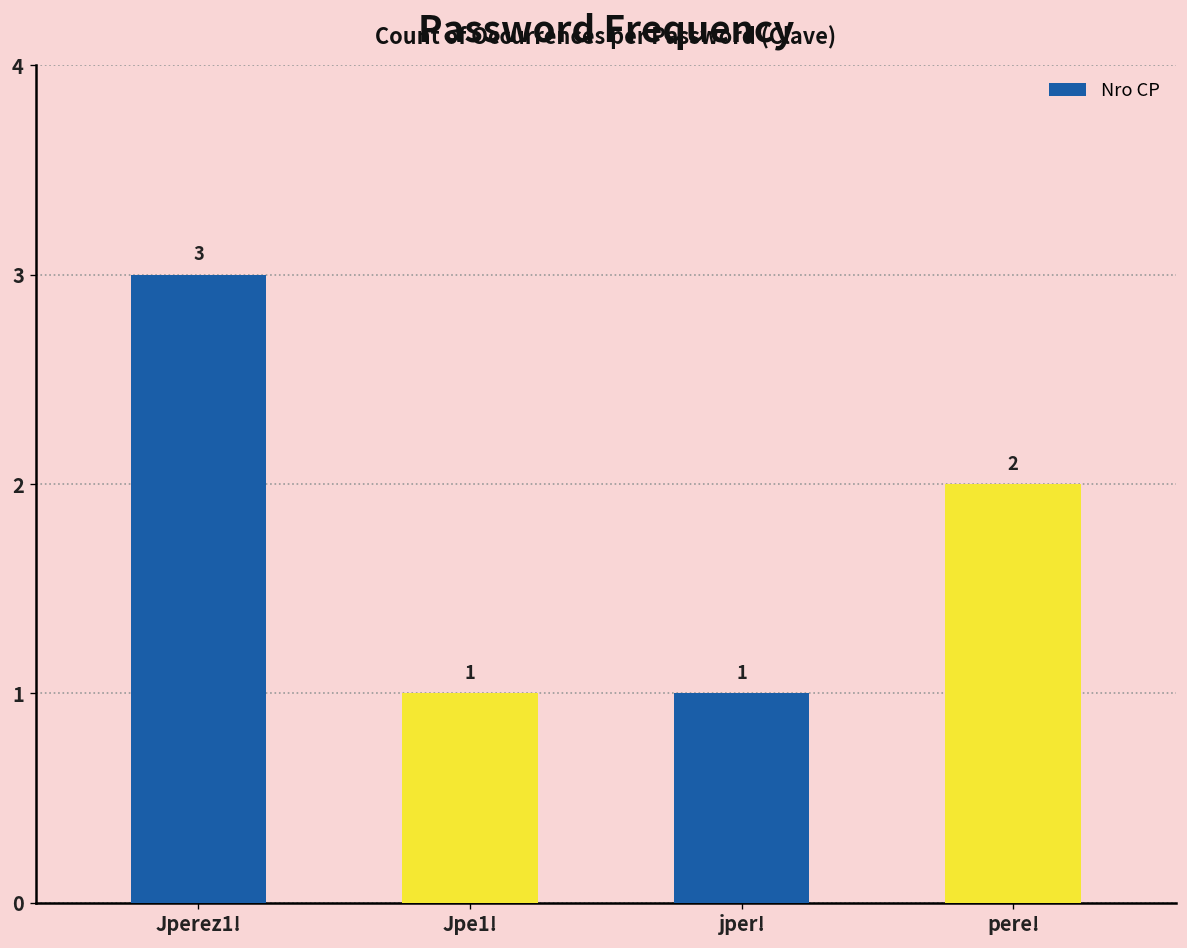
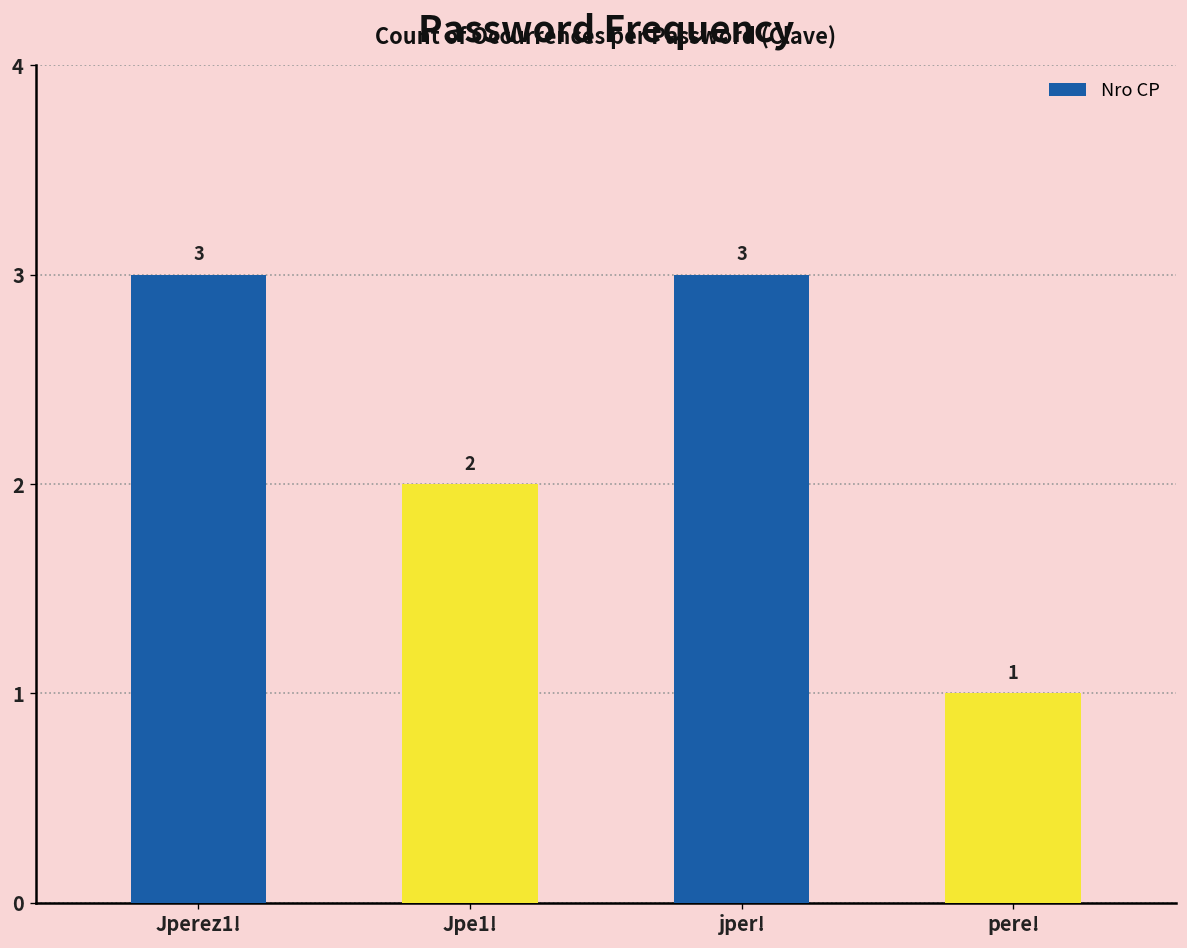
  {
    "Jperez1!": 3,
-   "Jpe1!": 1,
-   "jper!": 1,
-   "pere!": 2
+   "Jpe1!": 2,
+   "jper!": 3,
+   "pere!": 1
  }
